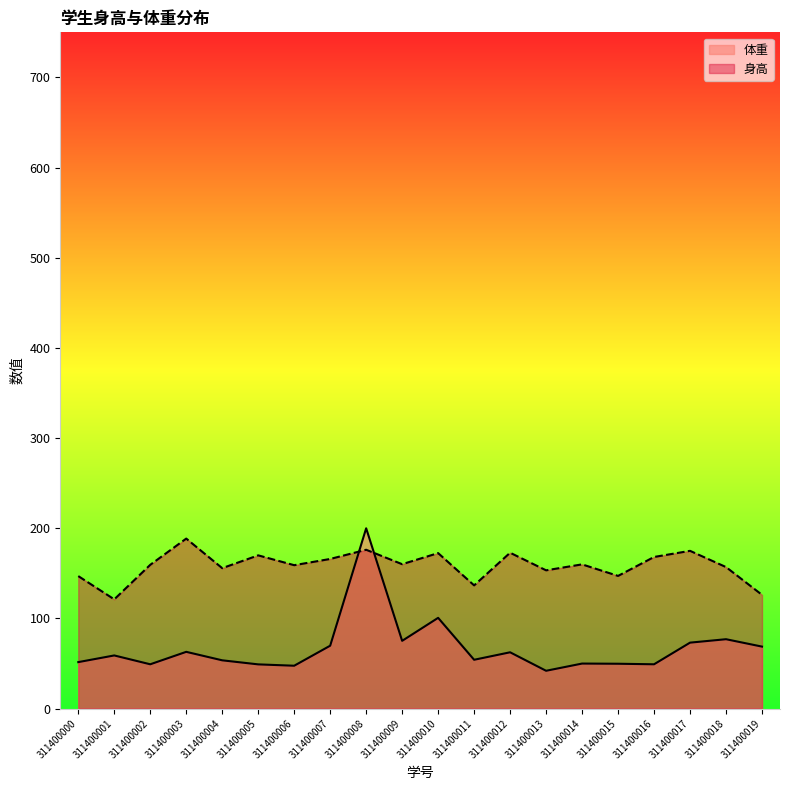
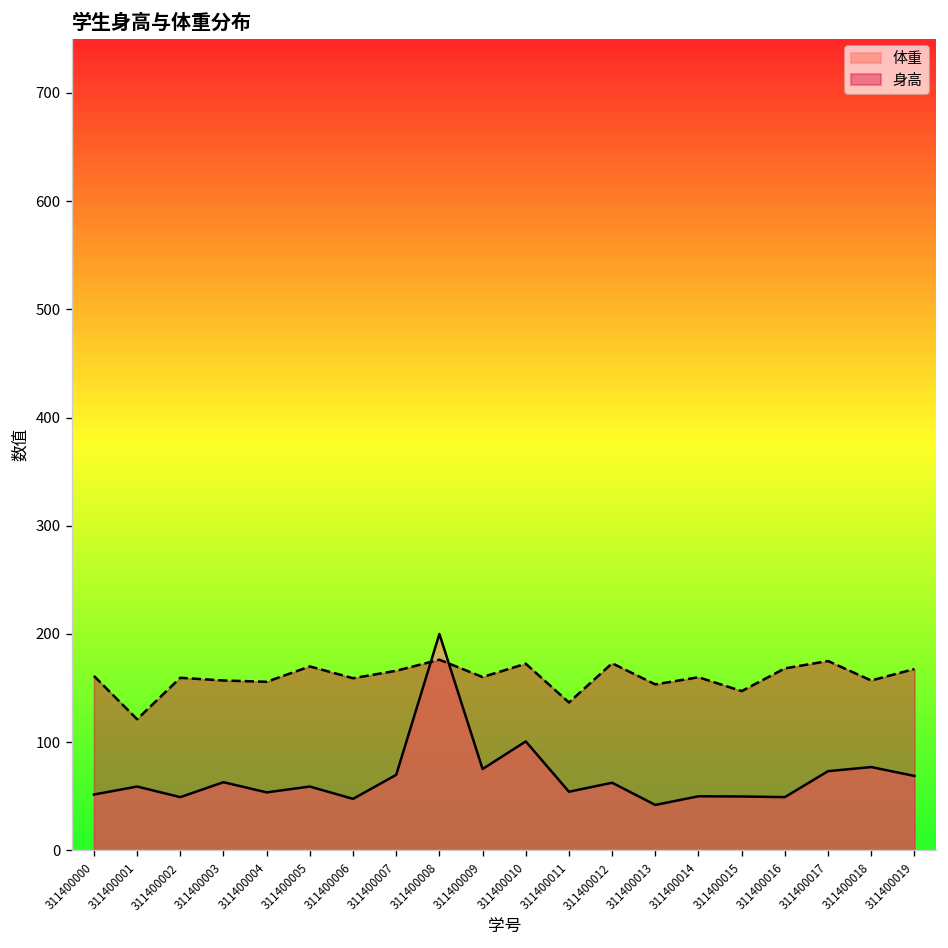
  {
    "体重": {
      "311400000": 50,
      "311400001": 60,
      "311400002": 50,
      "311400003": 60,
      "311400004": 50,
-     "311400005": 50,
+     "311400005": 60,
      "311400006": 50,
      "311400007": 70,
      "311400008": 200,
      "311400009": 80,
      "311400010": 100,
      "311400011": 50,
      "311400012": 60,
      "311400013": 40,
      "311400014": 50,
      "311400015": 50,
      "311400016": 50,
      "311400017": 70,
      "311400018": 80,
      "311400019": 70
    },
    "身高": {
-     "311400000": 150,
+     "311400000": 160,
      "311400001": 120,
      "311400002": 160,
-     "311400003": 190,
+     "311400003": 160,
      "311400004": 160,
      "311400005": 170,
      "311400006": 160,
      "311400007": 170,
      "311400008": 180,
      "311400009": 160,
      "311400010": 170,
      "311400011": 140,
      "311400012": 170,
      "311400013": 150,
      "311400014": 160,
      "311400015": 150,
      "311400016": 170,
      "311400017": 180,
      "311400018": 160,
-     "311400019": 130
+     "311400019": 170
    }
  }
